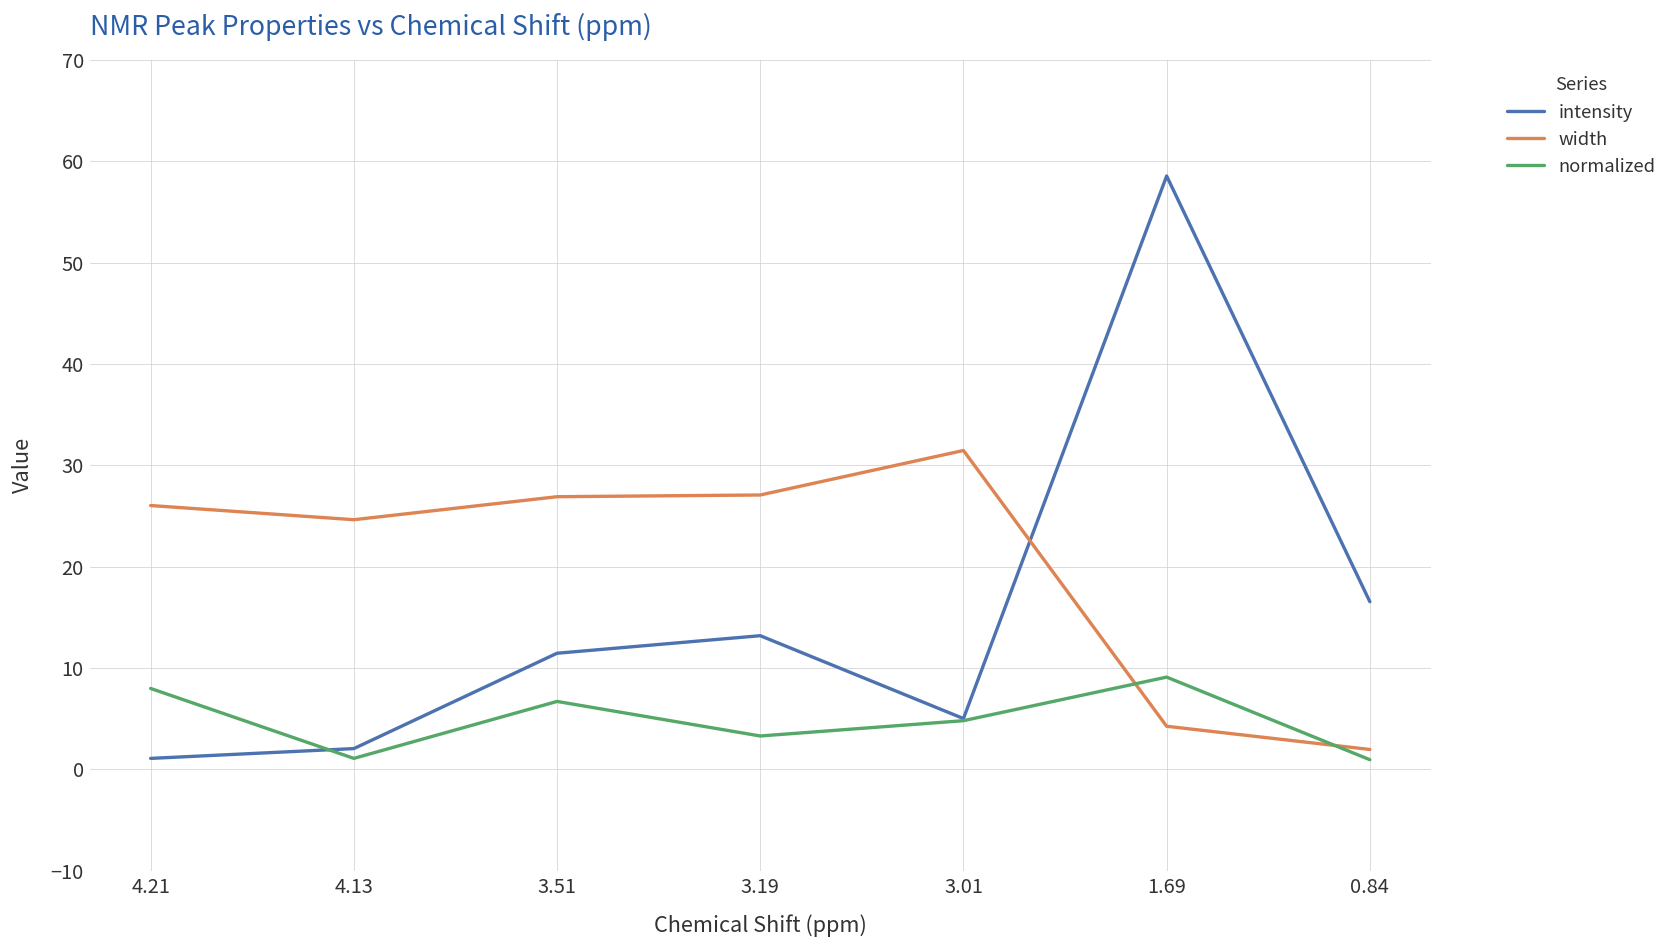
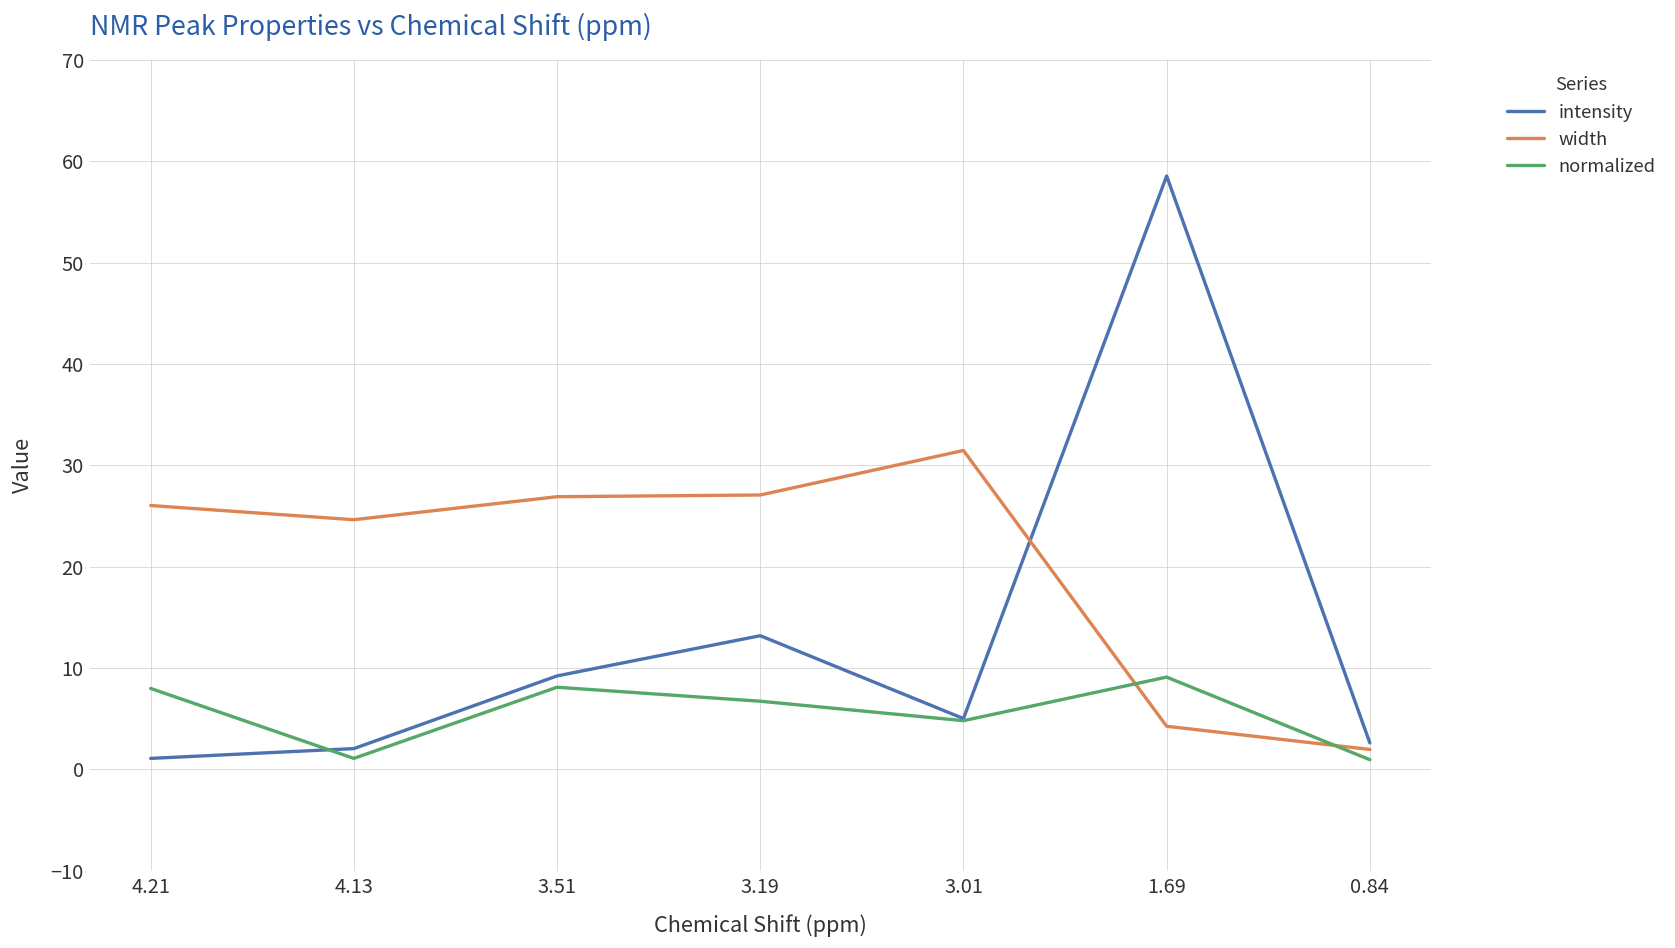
  {
    "intensity": {
      "4.21": 1,
      "4.13": 2,
-     "3.51": 11,
+     "3.51": 9,
      "3.19": 13,
      "1.69": 59,
-     "0.84": 17
+     "0.84": 3
    },
    "width": {
      "4.21": 26,
      "4.13": 25,
      "3.51": 27,
      "3.19": 27,
      "3.01": 31,
      "1.69": 4,
      "0.84": 2
    },
    "normalized": {
      "4.21": 8,
      "4.13": 1,
-     "3.51": 7,
-     "3.19": 3,
+     "3.51": 8,
+     "3.19": 7,
      "1.69": 9,
      "0.84": 1
    }
  }
